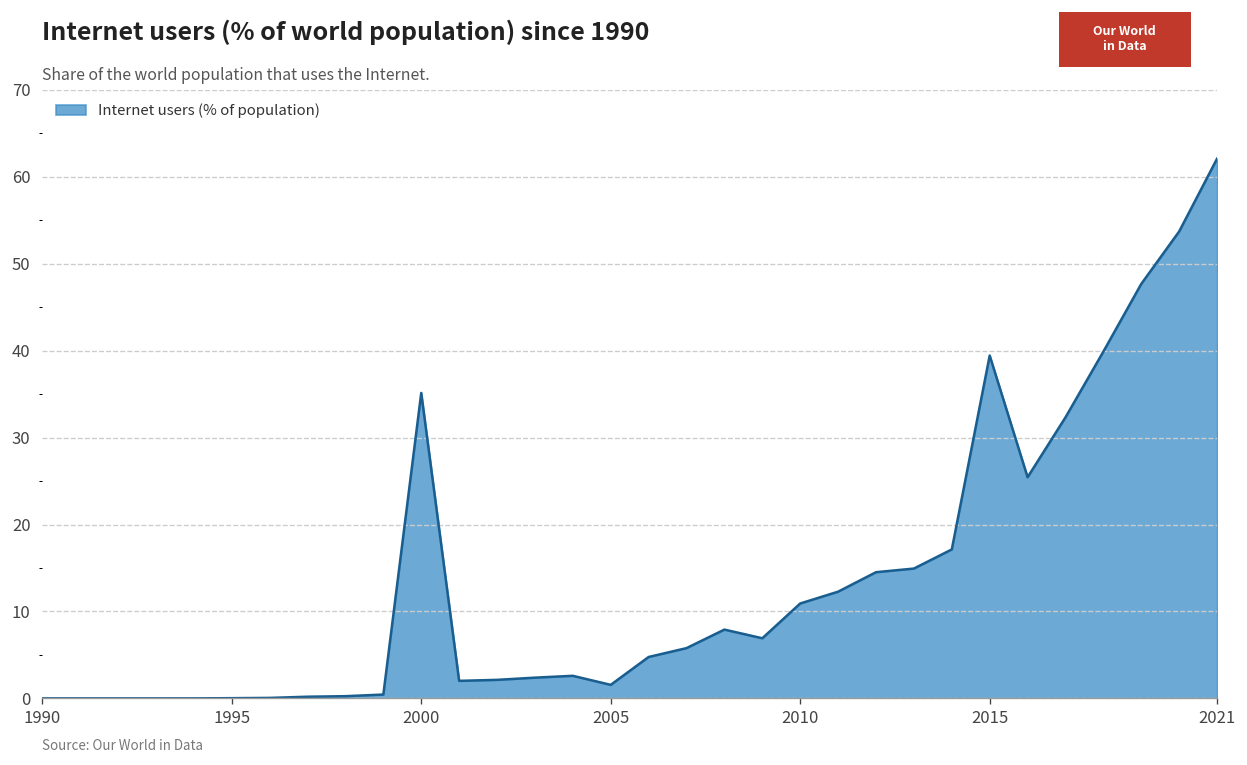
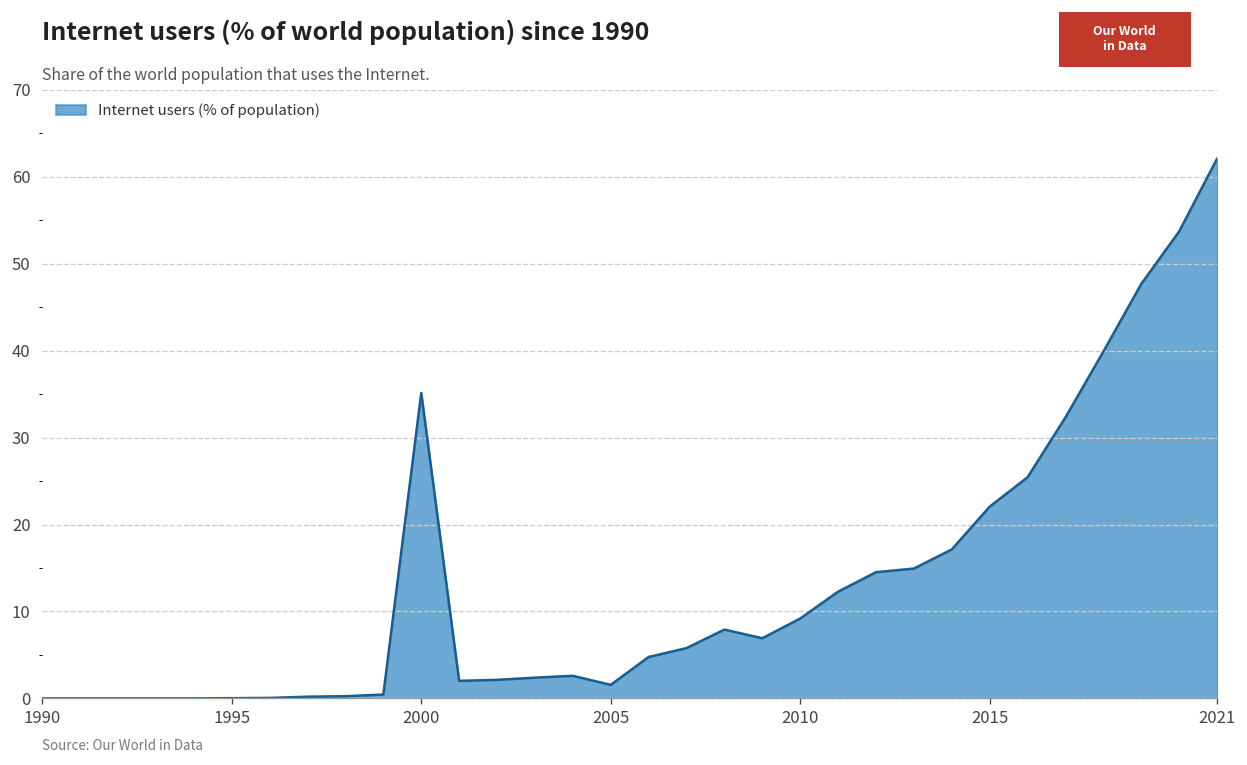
  {
    "1990": 0,
    "1995": 0,
    "2000": 35,
    "2005": 2,
-   "2010": 11,
-   "2015": 39,
+   "2010": 9,
+   "2015": 22,
    "2021": 62
  }
